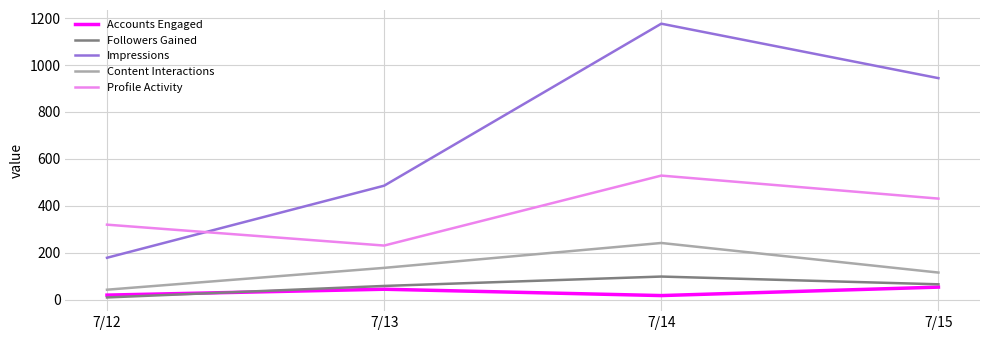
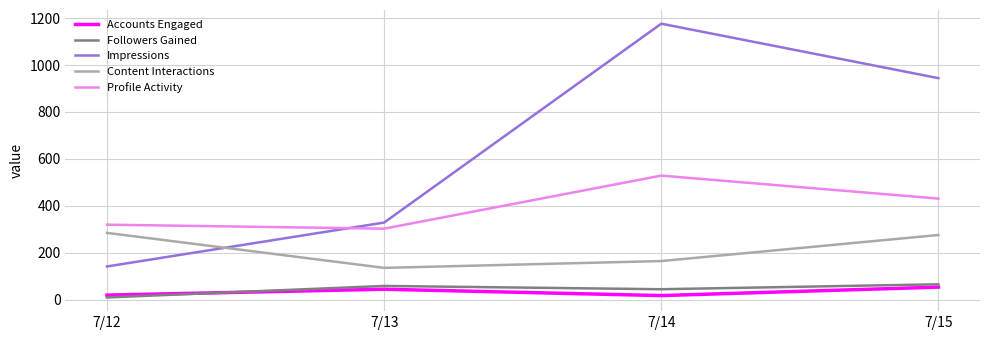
  {
    "Accounts Engaged": {
      "7/13": 50,
      "7/14": 20,
      "7/15": 50
    },
    "Followers Gained": {
      "7/13": 60,
-     "7/14": 100,
+     "7/14": 50,
      "7/15": 70
    },
    "Impressions": {
-     "7/12": 180,
-     "7/13": 490,
+     "7/12": 140,
+     "7/13": 330,
      "7/14": 1180,
      "7/15": 940
    },
    "Content Interactions": {
-     "7/12": 40,
+     "7/12": 290,
      "7/13": 140,
-     "7/14": 240,
-     "7/15": 120
+     "7/14": 170,
+     "7/15": 280
    },
    "Profile Activity": {
      "7/12": 320,
-     "7/13": 230,
+     "7/13": 300,
      "7/14": 530,
      "7/15": 430
    }
  }
